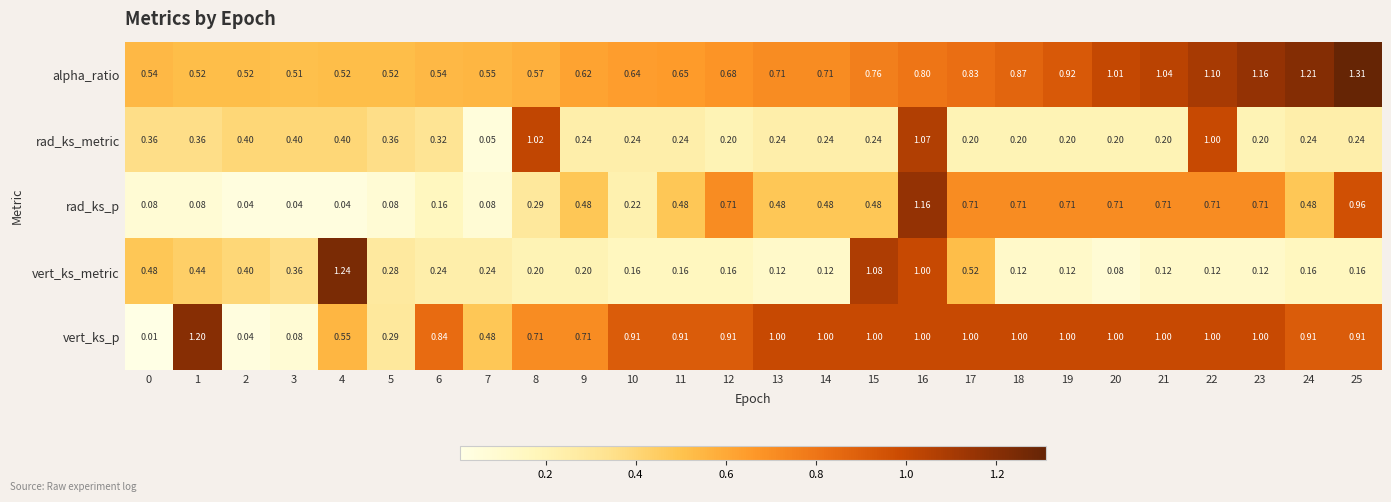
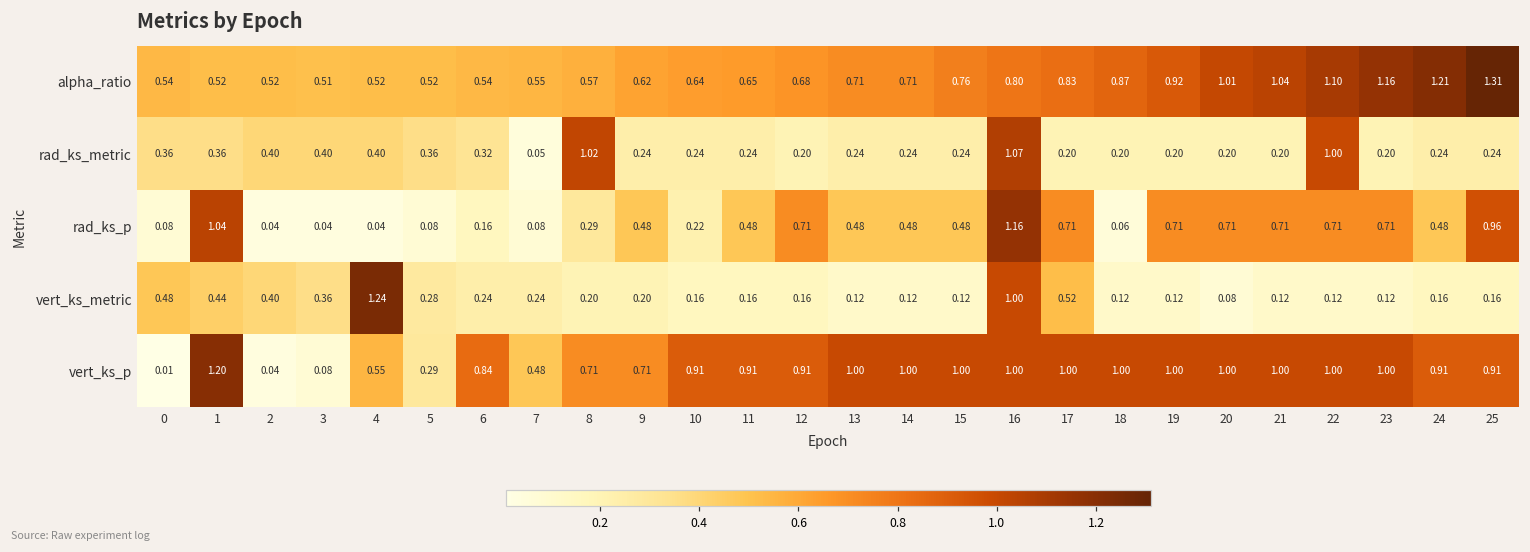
  {
    "alpha_ratio": {
      "0": 0.54,
      "1": 0.52,
      "2": 0.52,
      "3": 0.51,
      "4": 0.52,
      "5": 0.52,
      "6": 0.54,
      "7": 0.55,
      "8": 0.57,
      "9": 0.62,
      "10": 0.64,
      "11": 0.65,
      "12": 0.68,
      "13": 0.71,
      "14": 0.71,
      "15": 0.76,
      "16": 0.80,
      "17": 0.83,
      "18": 0.87,
      "19": 0.92,
      "20": 1.01,
      "21": 1.04,
      "22": 1.10,
      "23": 1.16,
      "24": 1.21,
      "25": 1.31
    },
    "rad_ks_metric": {
      "0": 0.36,
      "1": 0.36,
      "2": 0.40,
      "3": 0.40,
      "4": 0.40,
      "5": 0.36,
      "6": 0.32,
      "7": 0.05,
      "8": 1.02,
      "9": 0.24,
      "10": 0.24,
      "11": 0.24,
      "12": 0.20,
      "13": 0.24,
      "14": 0.24,
      "15": 0.24,
      "16": 1.07,
      "17": 0.20,
      "18": 0.20,
      "19": 0.20,
      "20": 0.20,
      "21": 0.20,
      "22": 1.00,
      "23": 0.20,
      "24": 0.24,
      "25": 0.24
    },
    "rad_ks_p": {
      "0": 0.08,
-     "1": 0.08,
+     "1": 1.04,
      "2": 0.04,
      "3": 0.04,
      "4": 0.04,
      "5": 0.08,
      "6": 0.16,
      "7": 0.08,
      "8": 0.29,
      "9": 0.48,
      "10": 0.22,
      "11": 0.48,
      "12": 0.71,
      "13": 0.48,
      "14": 0.48,
      "15": 0.48,
      "16": 1.16,
      "17": 0.71,
-     "18": 0.71,
+     "18": 0.06,
      "19": 0.71,
      "20": 0.71,
      "21": 0.71,
      "22": 0.71,
      "23": 0.71,
      "24": 0.48,
      "25": 0.96
    },
    "vert_ks_metric": {
      "0": 0.48,
      "1": 0.44,
      "2": 0.40,
      "3": 0.36,
      "4": 1.24,
      "5": 0.28,
      "6": 0.24,
      "7": 0.24,
      "8": 0.20,
      "9": 0.20,
      "10": 0.16,
      "11": 0.16,
      "12": 0.16,
      "13": 0.12,
      "14": 0.12,
-     "15": 1.08,
+     "15": 0.12,
      "16": 1.00,
      "17": 0.52,
      "18": 0.12,
      "19": 0.12,
      "20": 0.08,
      "21": 0.12,
      "22": 0.12,
      "23": 0.12,
      "24": 0.16,
      "25": 0.16
    },
    "vert_ks_p": {
      "0": 0.01,
      "1": 1.20,
      "2": 0.04,
      "3": 0.08,
      "4": 0.55,
      "5": 0.29,
      "6": 0.84,
      "7": 0.48,
      "8": 0.71,
      "9": 0.71,
      "10": 0.91,
      "11": 0.91,
      "12": 0.91,
      "13": 1.00,
      "14": 1.00,
      "15": 1.00,
      "16": 1.00,
      "17": 1.00,
      "18": 1.00,
      "19": 1.00,
      "20": 1.00,
      "21": 1.00,
      "22": 1.00,
      "23": 1.00,
      "24": 0.91,
      "25": 0.91
    }
  }
